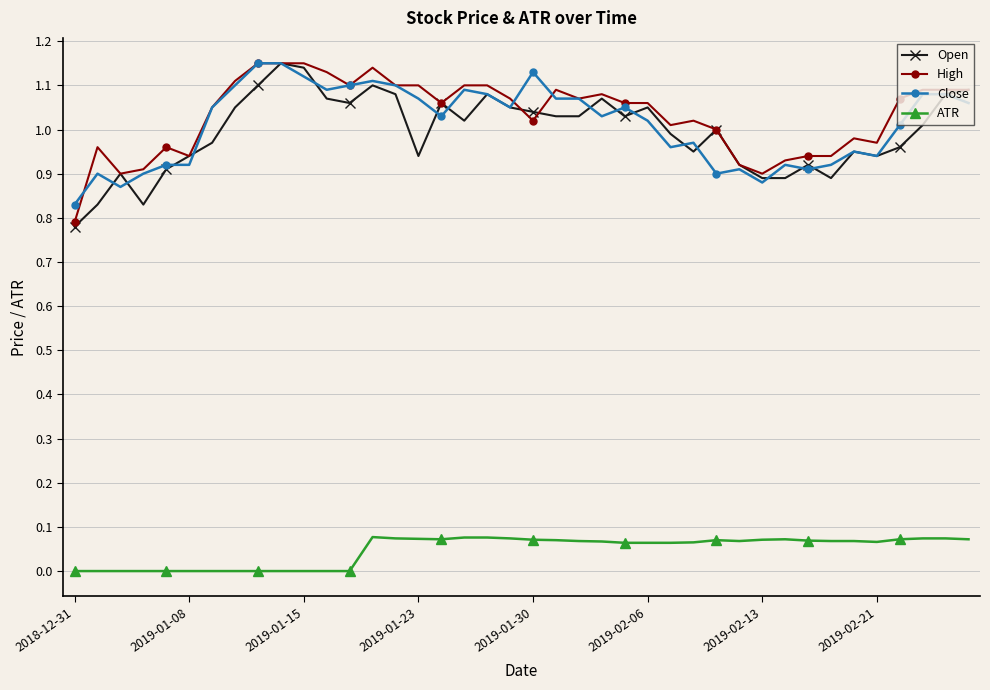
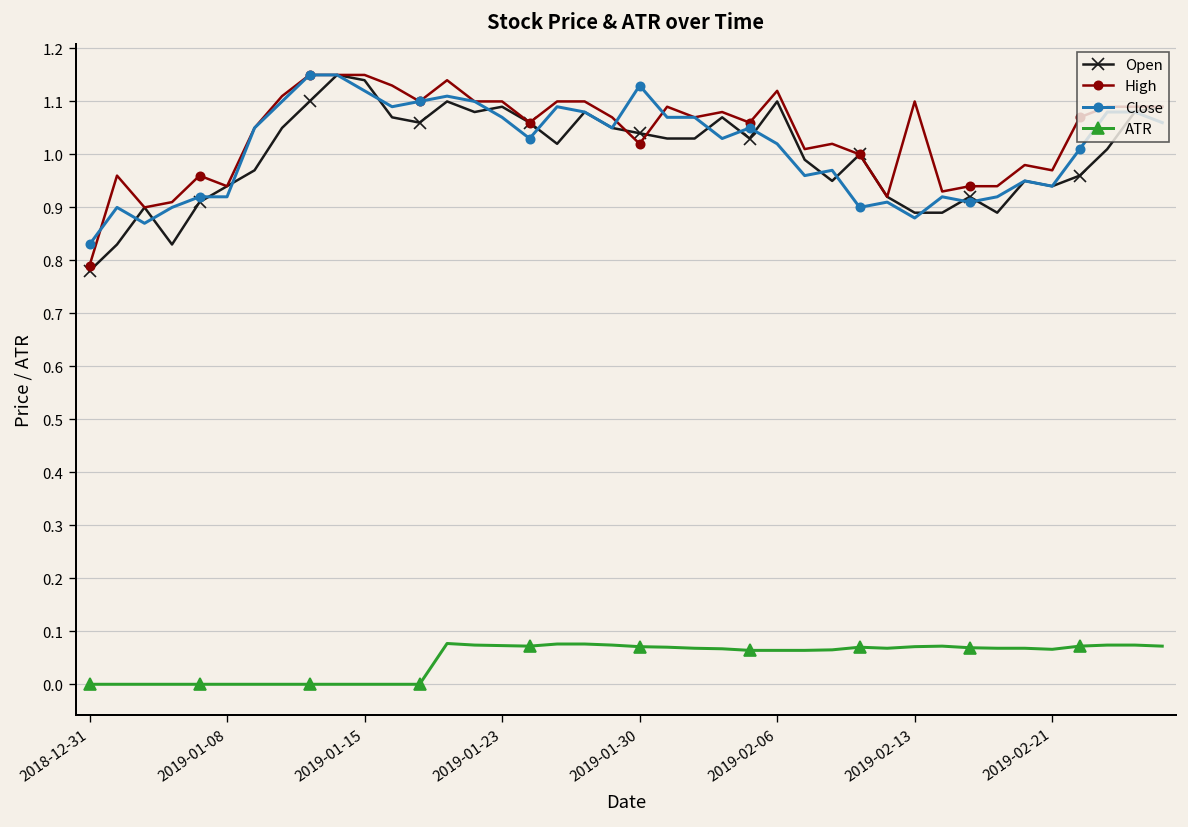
  {
    "Open": {
      "2018-12-31": 0.78,
      "2019-01-15": 1.14,
-     "2019-01-23": 0.94,
+     "2019-01-23": 1.09,
      "2019-01-30": 1.04,
-     "2019-02-06": 1.05,
+     "2019-02-06": 1.10,
      "2019-02-13": 0.89
    },
    "High": {
      "2018-12-31": 0.79,
      "2019-01-15": 1.15,
      "2019-01-23": 1.10,
      "2019-01-30": 1.02,
-     "2019-02-06": 1.06,
-     "2019-02-13": 0.9,
+     "2019-02-06": 1.12,
+     "2019-02-13": 1.1,
      "2019-02-21": 0.97
    },
    "Close": {
      "2018-12-31": 0.83,
      "2019-01-08": 0.92,
      "2019-01-15": 1.12,
      "2019-01-23": 1.07,
      "2019-01-30": 1.13,
      "2019-02-06": 1.02,
      "2019-02-13": 0.88
    },
    "ATR": {
      "2018-12-31": 0.00,
      "2019-01-08": 0.00,
      "2019-01-15": 0.00,
      "2019-01-23": 0.07,
      "2019-01-30": 0.07,
      "2019-02-06": 0.06,
      "2019-02-13": 0.07,
      "2019-02-21": 0.07
    }
  }
